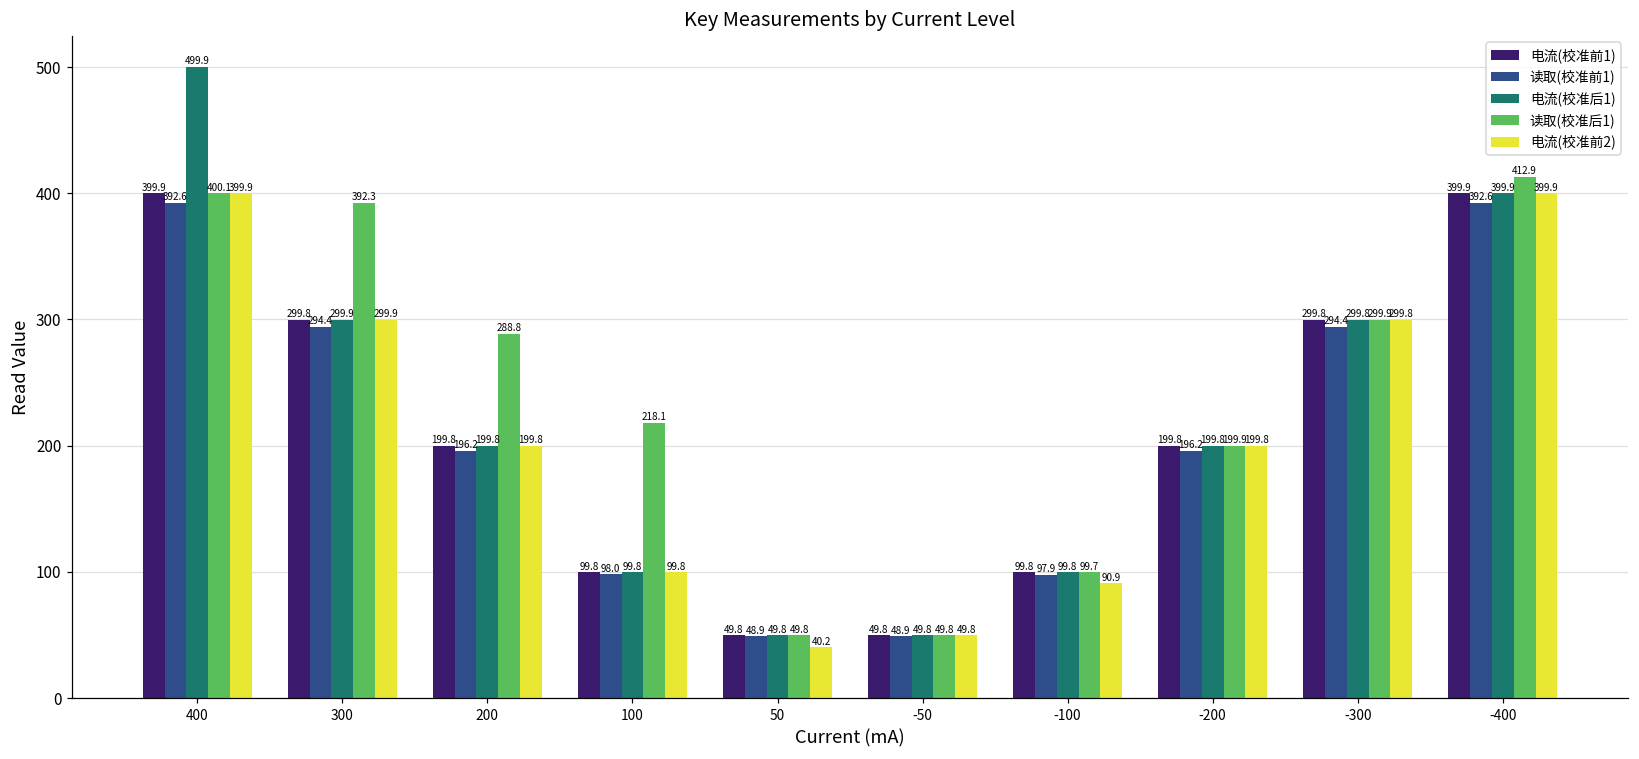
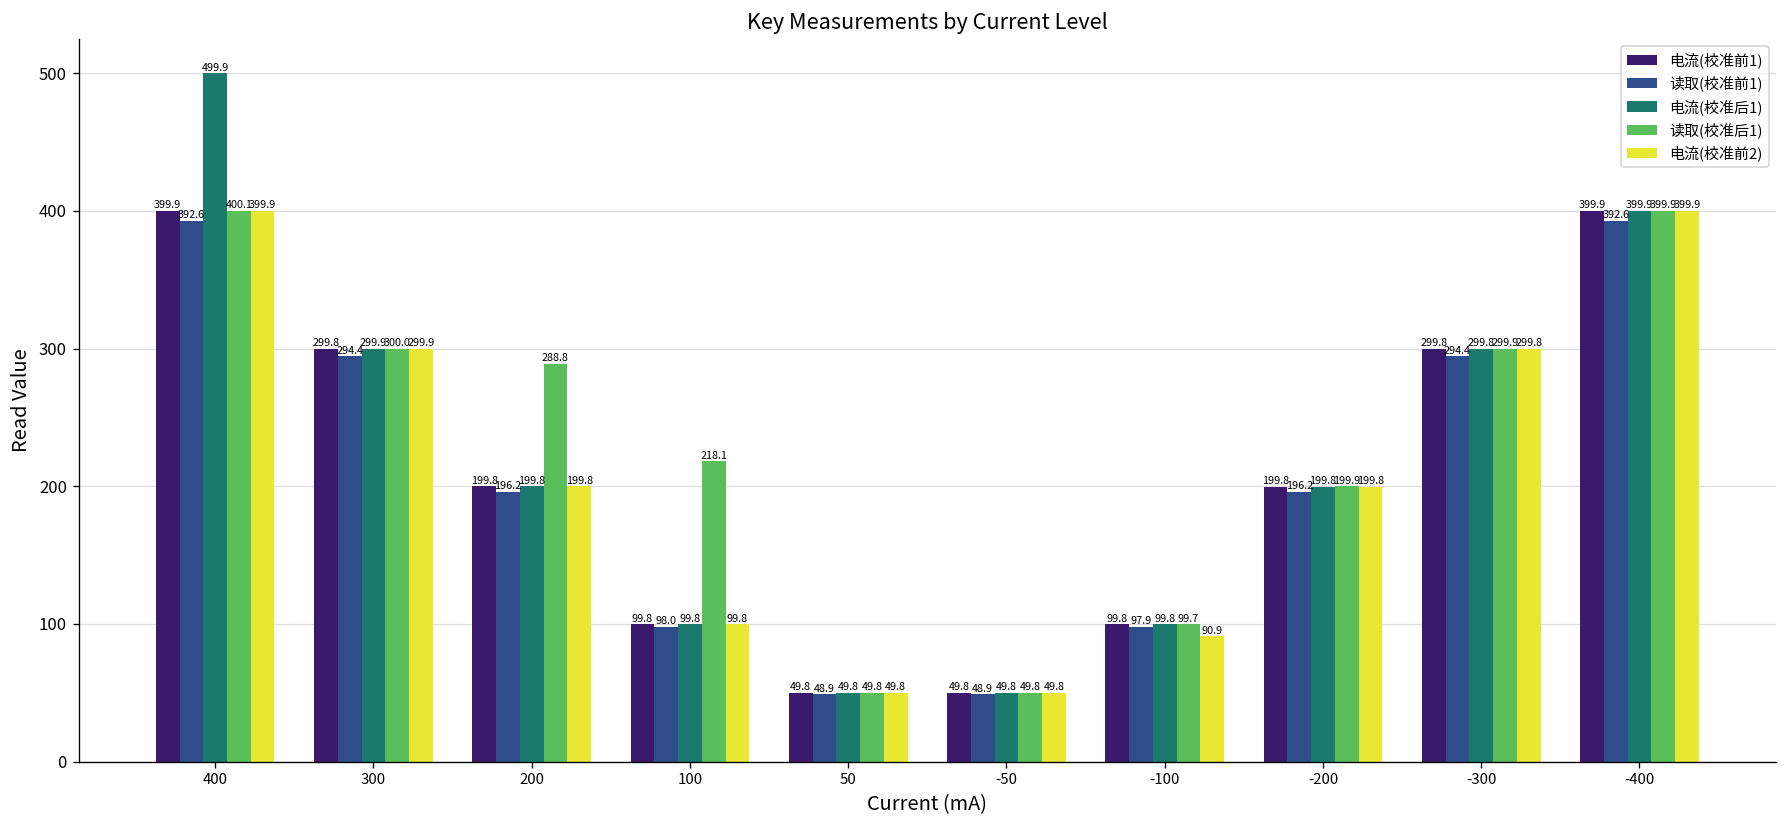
  {
    "读取(校准后1)": {
      "400": 400.1,
-     "300": 392.3,
+     "300": 300.0,
      "200": 288.8,
      "100": 218.1,
      "50": 49.8,
      "-50": 49.8,
      "-100": 99.7,
      "-200": 199.9,
      "-300": 299.9,
-     "-400": 412.9
+     "-400": 399.9
    },
    "电流(校准前2)": {
      "400": 399.9,
      "300": 299.9,
      "200": 199.8,
      "100": 99.8,
-     "50": 40.2,
+     "50": 49.8,
      "-50": 49.8,
      "-100": 90.9,
      "-200": 199.8,
      "-300": 299.8,
      "-400": 399.9
    }
  }
